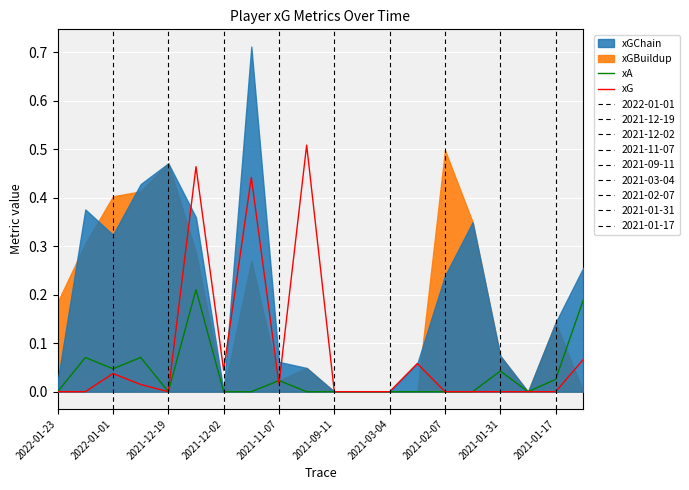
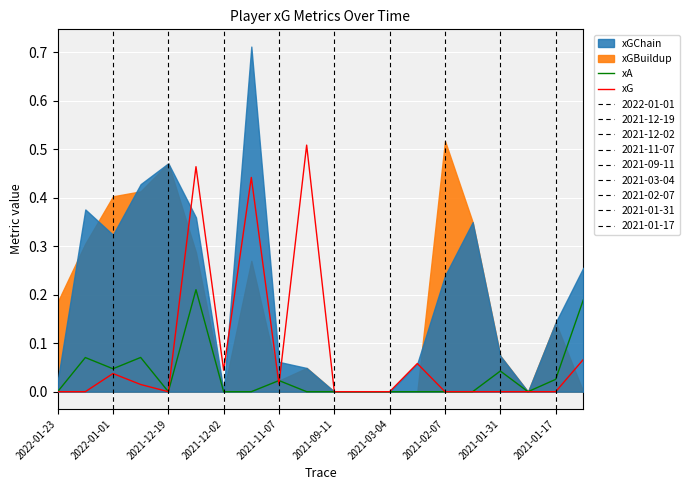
  {
    "xGChain": {
      "2022-01-23": 0.02,
      "2022-01-01": 0.32,
      "2021-11-07": 0.06,
      "2021-02-07": 0.24
    },
    "xA": {
      "2022-01-01": 0.05,
      "2021-01-31": 0.04,
      "2021-01-17": 0.03
    },
    "xGBuildup": {
      "2022-01-23": 0.18,
      "2022-01-01": 0.40,
-     "2021-02-07": 0.50
+     "2021-02-07": 0.52
    },
    "xG": {
      "2022-01-01": 0.04,
      "2021-12-02": 0.04,
      "2021-11-07": 0.02,
      "2021-01-31": 0.00,
      "2021-01-17": 0.00
    }
  }
